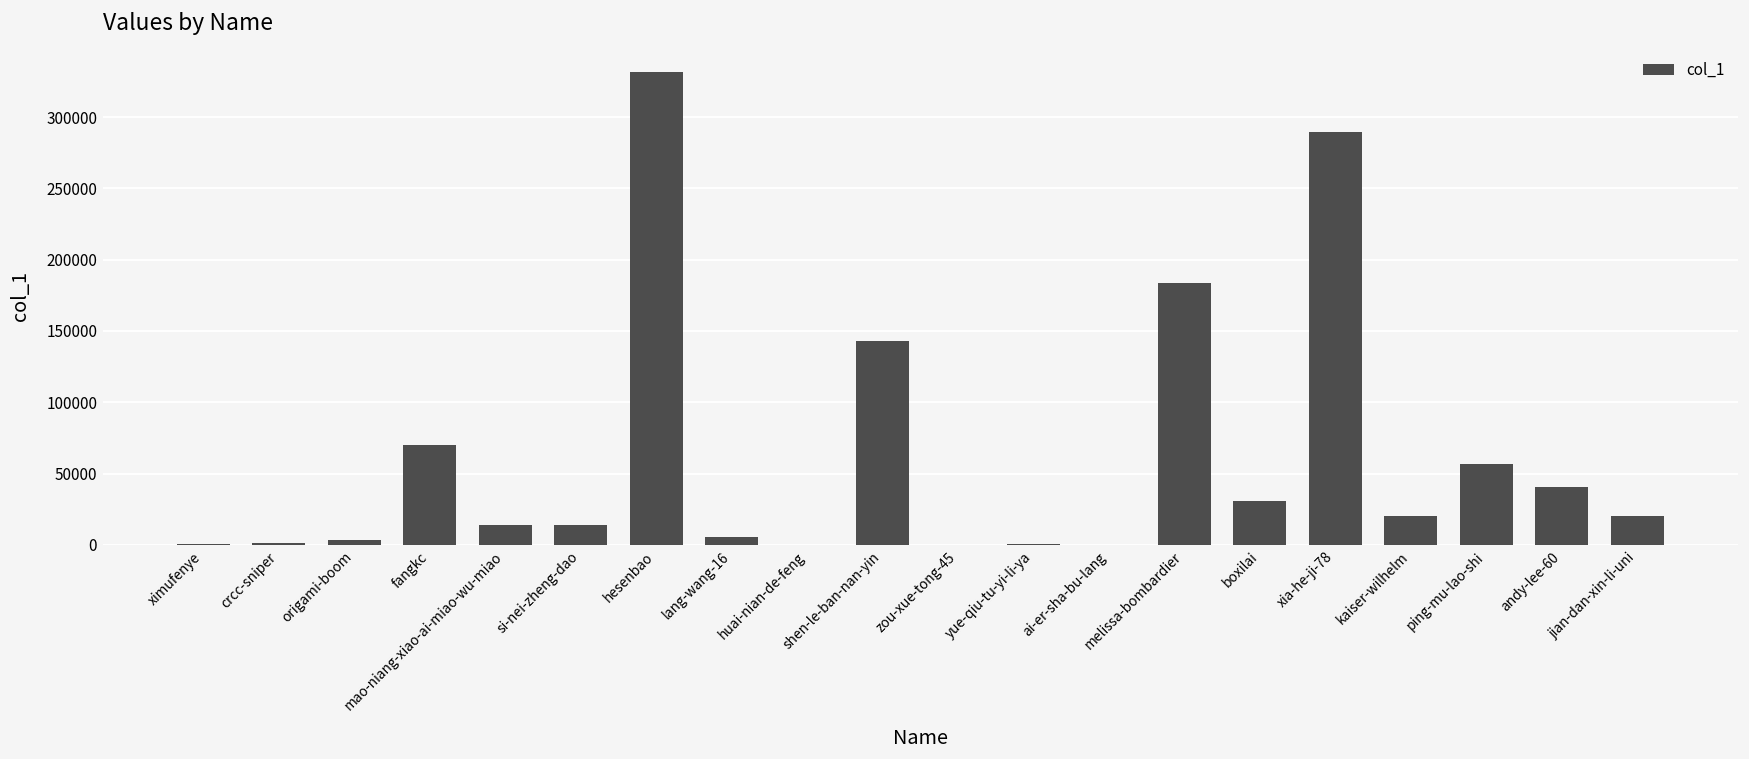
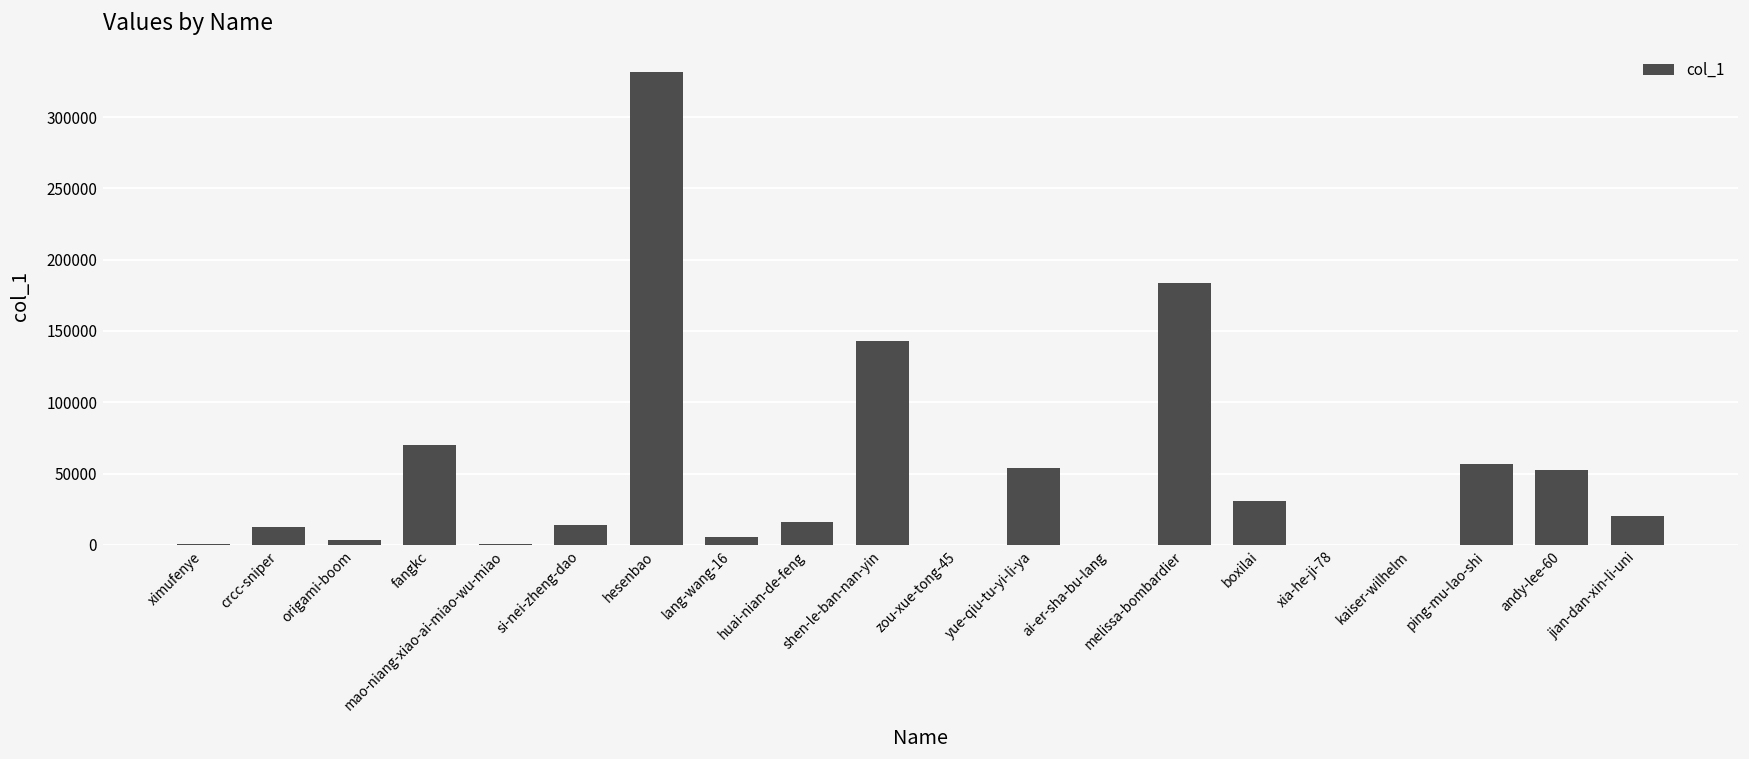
  {
-   "crcc-sniper": 1000,
+   "crcc-sniper": 12000,
    "origami-boom": 4000,
    "fangkc": 70000,
-   "mao-niang-xiao-ai-miao-wu-miao": 14000,
+   "mao-niang-xiao-ai-miao-wu-miao": 0,
    "si-nei-zheng-dao": 14000,
    "hesenbao": 332000,
    "lang-wang-16": 6000,
-   "huai-nian-de-feng": 0,
+   "huai-nian-de-feng": 16000,
    "shen-le-ban-nan-yin": 143000,
-   "yue-qiu-tu-yi-li-ya": 0,
+   "yue-qiu-tu-yi-li-ya": 54000,
    "melissa-bombardier": 183000,
    "boxilai": 31000,
-   "xia-he-ji-78": 289000,
-   "kaiser-wilhelm": 20000,
+   "xia-he-ji-78": 0,
+   "kaiser-wilhelm": 0,
    "ping-mu-lao-shi": 57000,
-   "andy-lee-60": 41000,
+   "andy-lee-60": 53000,
    "jian-dan-xin-li-uni": 20000
  }
